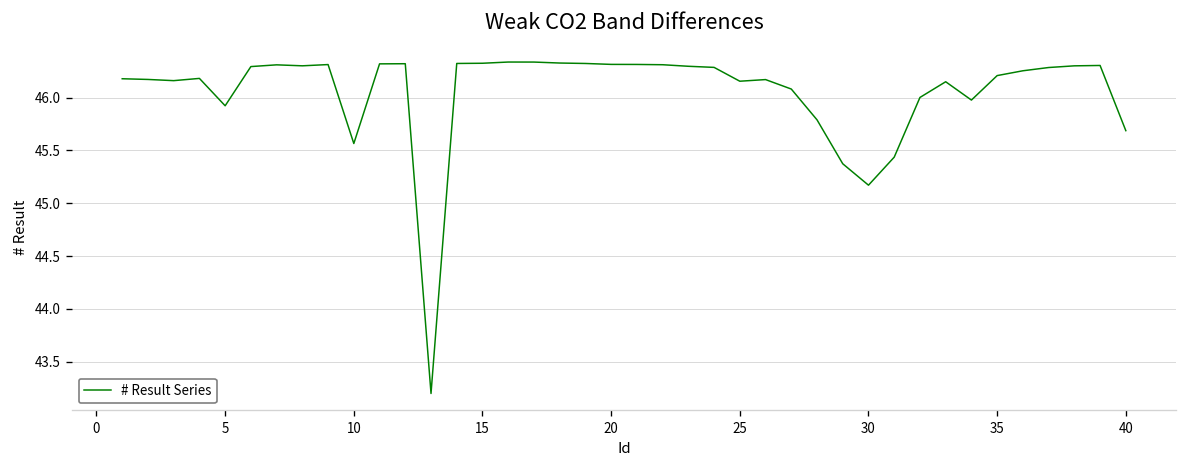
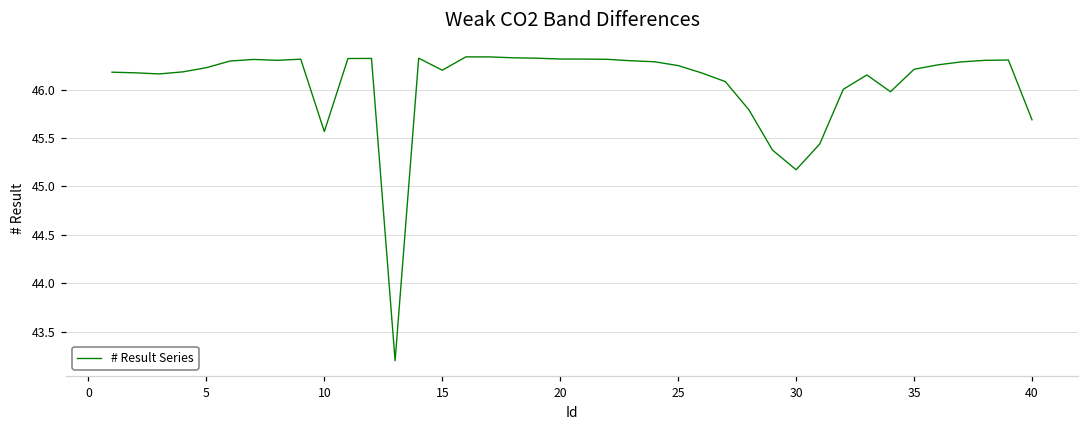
  {
-   "5": 45.9,
+   "5": 46.2,
    "10": 45.6,
-   "15": 46.3,
+   "15": 46.2,
    "20": 46.3,
-   "25": 46.16,
+   "25": 46.25,
    "30": 45.2,
    "35": 46.2,
    "40": 45.7
  }
